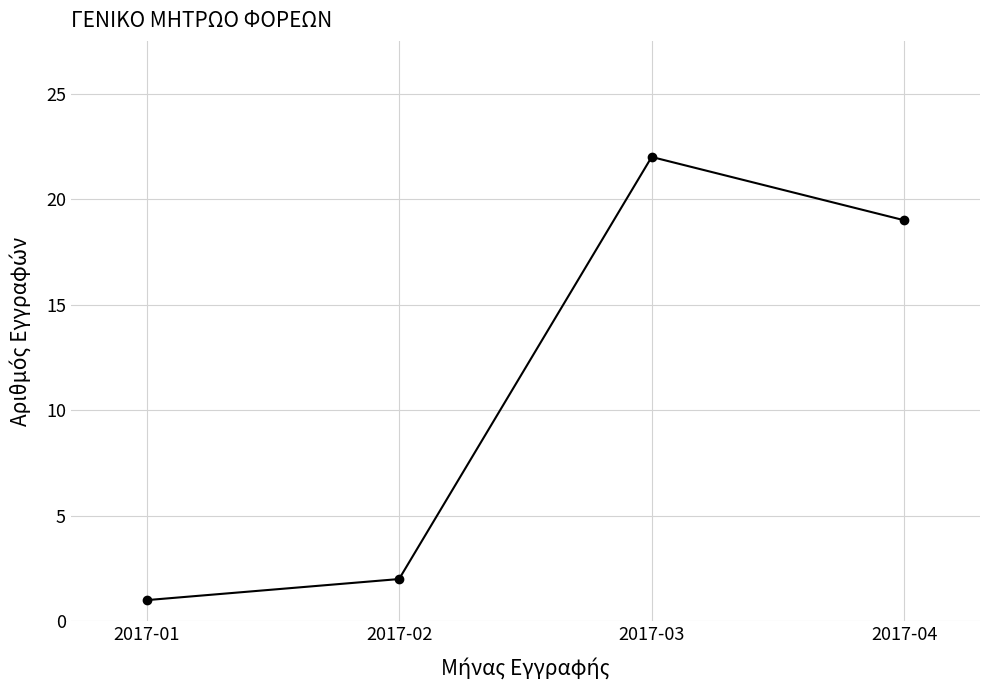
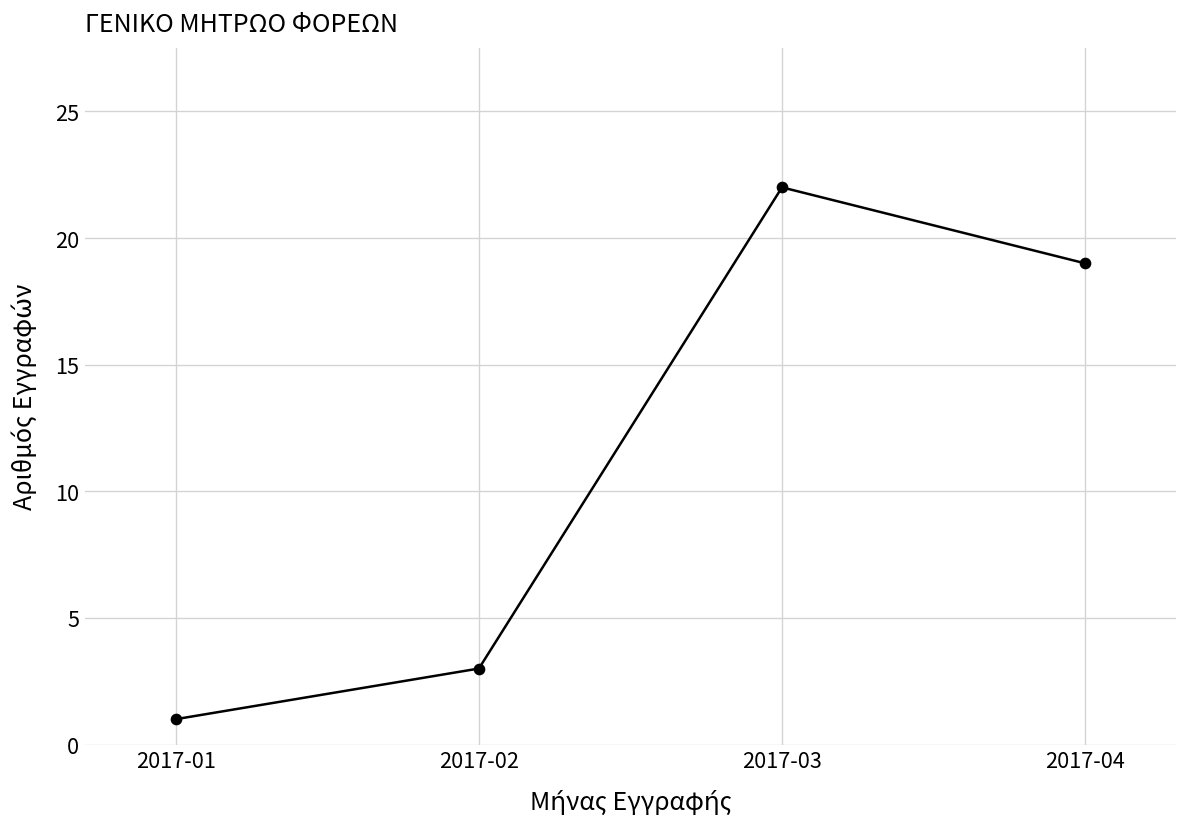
  {
    "2017-01": 1,
-   "2017-02": 2,
+   "2017-02": 3,
    "2017-03": 22,
    "2017-04": 19
  }
